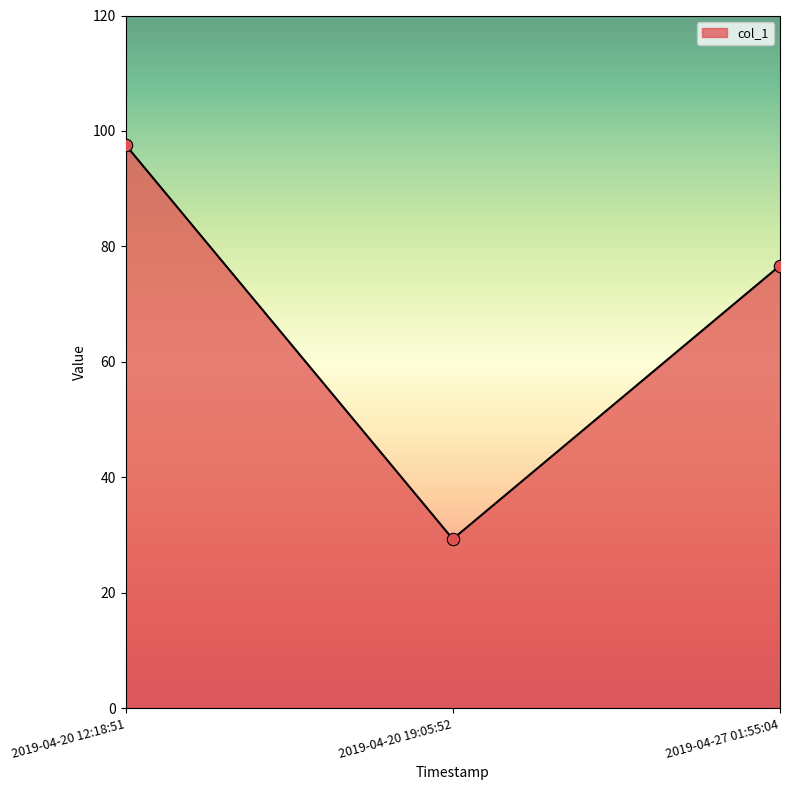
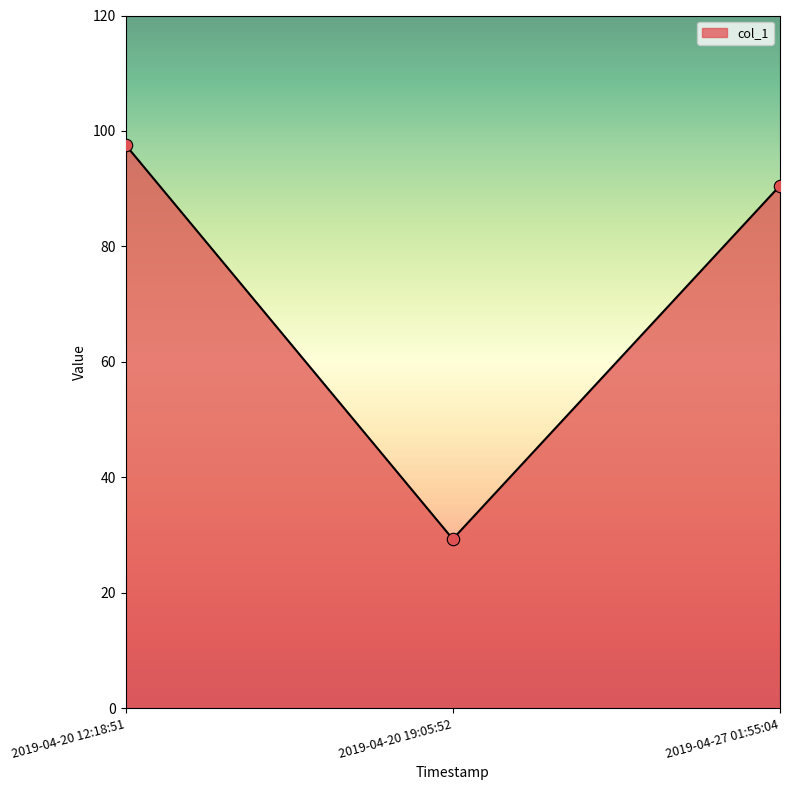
  {
    "2019-04-20 12:18:51": 98,
    "2019-04-20 19:05:52": 29,
-   "2019-04-27 01:55:04": 77
+   "2019-04-27 01:55:04": 91
  }
